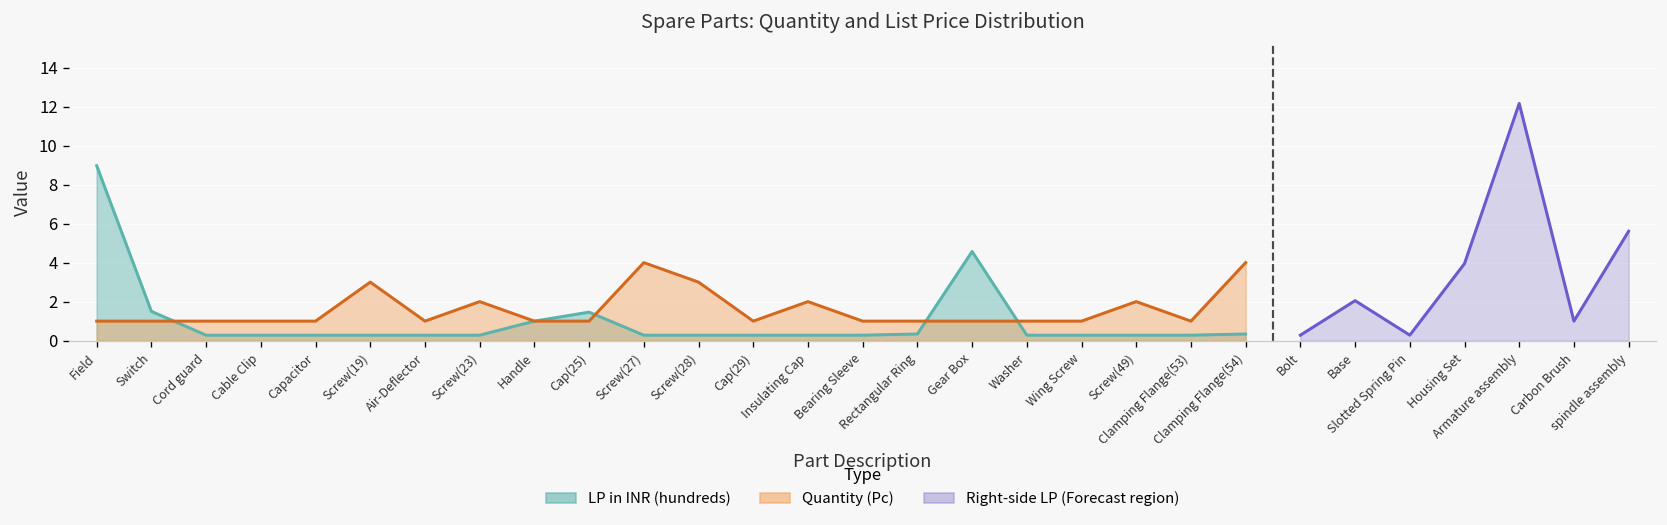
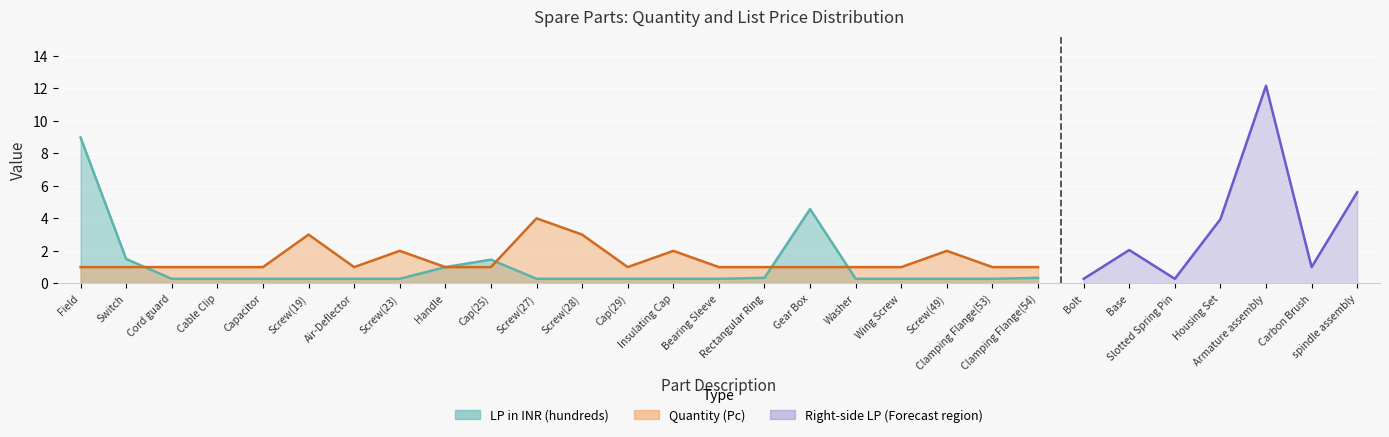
  {
    "LP in INR (hundreds)": {
      "Field": 9,
      "Switch": 1.5,
      "Cord guard": 0.3,
      "Cable Clip": 0.3,
      "Capacitor": 0.3,
      "Screw(19)": 0.3,
      "Air-Deflector": 0.3,
      "Screw(23)": 0.3,
      "Cap(25)": 1.5,
      "Screw(27)": 0.3,
      "Screw(28)": 0.3,
      "Cap(29)": 0.3,
      "Insulating Cap": 0.3,
      "Bearing Sleeve": 0.3,
      "Rectangular Ring": 0.3,
      "Gear Box": 4.6,
      "Washer": 0.3,
      "Wing Screw": 0.3,
      "Screw(49)": 0.3,
      "Clamping Flange(53)": 0.3,
      "Clamping Flange(54)": 0.3
    },
    "Quantity (Pc)": {
      "Field": 1,
      "Switch": 1,
      "Cord guard": 1,
      "Cable Clip": 1,
      "Capacitor": 1,
      "Screw(19)": 3,
      "Air-Deflector": 1,
      "Screw(23)": 2,
      "Cap(25)": 1,
      "Screw(27)": 4,
      "Screw(28)": 3,
      "Cap(29)": 1,
      "Insulating Cap": 2,
      "Bearing Sleeve": 1,
      "Rectangular Ring": 1,
      "Gear Box": 1,
      "Washer": 1,
      "Wing Screw": 1,
      "Screw(49)": 2,
      "Clamping Flange(53)": 1,
-     "Clamping Flange(54)": 4
+     "Clamping Flange(54)": 1
    },
    "Right-side LP (Forecast region)": {
      "Bolt": 0.3,
      "Base": 2,
      "Slotted Spring Pin": 0.3,
      "Housing Set": 4,
      "Armature assembly": 12.2,
      "Carbon Brush": 1,
      "spindle assembly": 5.6
    }
  }
